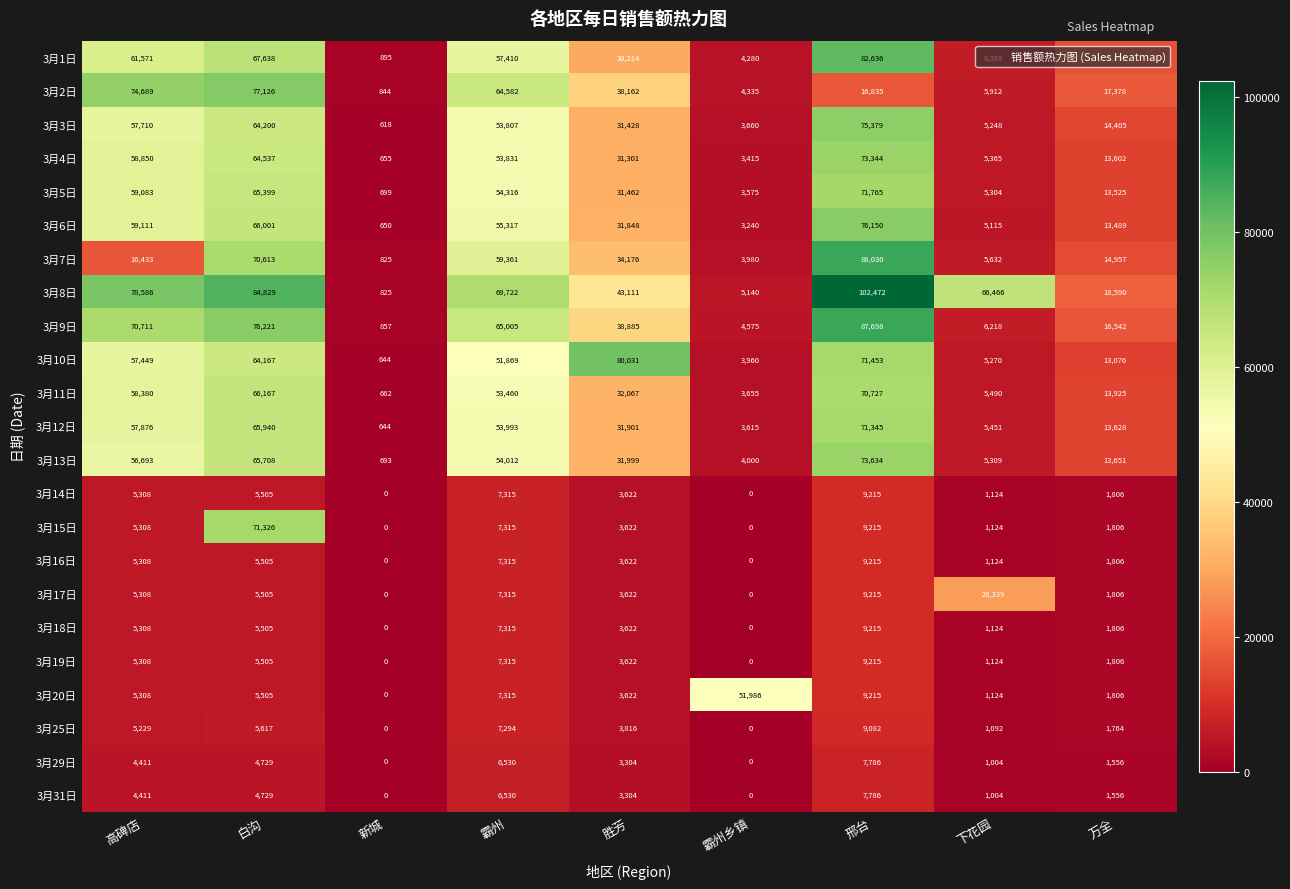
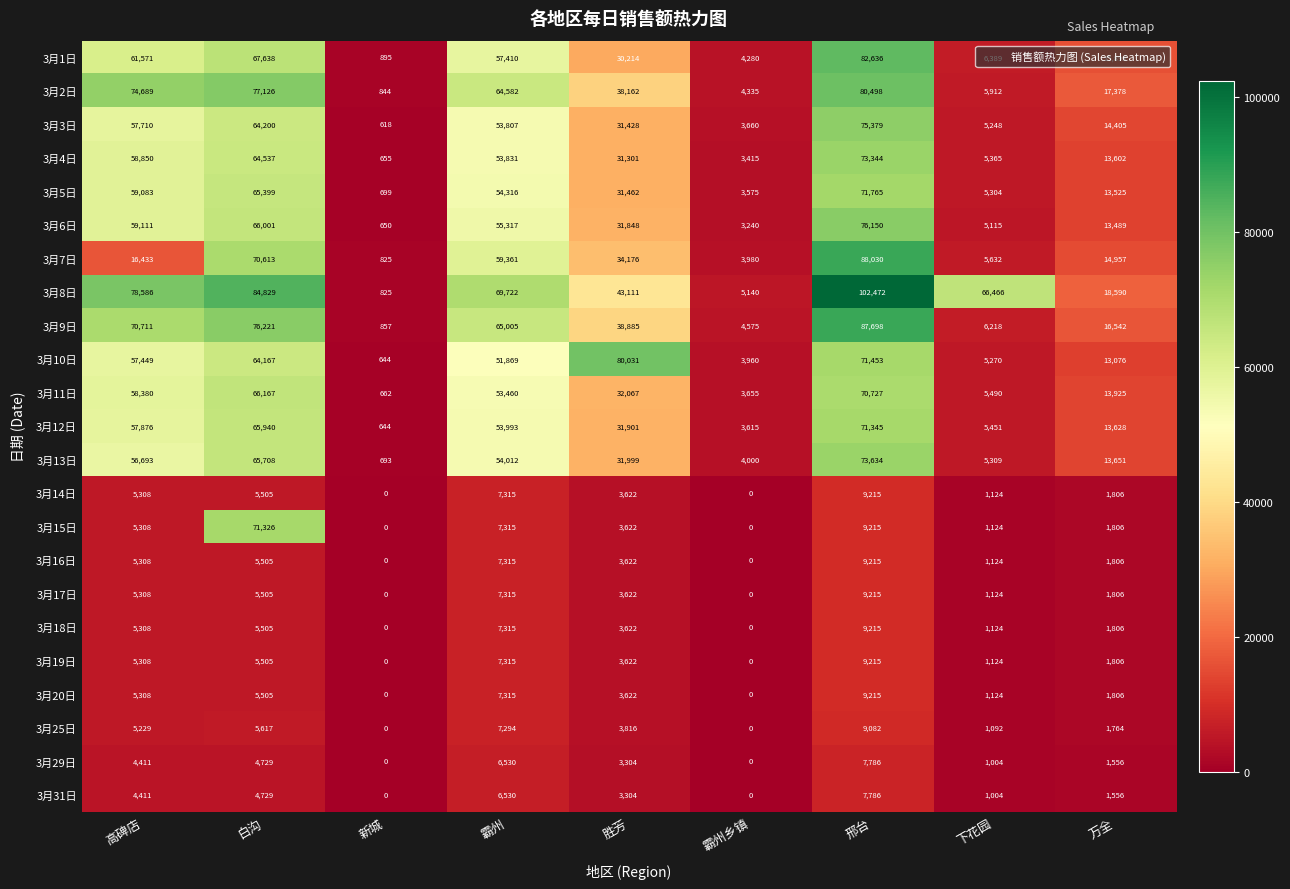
  {
    "3月2日": {
      "高碑店": "74,689",
      "白沟": "77,126",
      "新城": "844",
      "霸州": "64,582",
      "胜芳": "38,162",
      "霸州乡镇": "4,335",
-     "邢台": "16,835",
+     "邢台": "80,498",
      "下花园": "5,912",
      "万全": "17,378"
    },
    "3月17日": {
      "高碑店": "5,308",
      "白沟": "5,505",
      "新城": "0",
      "霸州": "7,315",
      "胜芳": "3,622",
      "霸州乡镇": "0",
      "邢台": "9,215",
-     "下花园": "28,339",
+     "下花园": "1,124",
      "万全": "1,806"
    },
    "3月20日": {
      "高碑店": "5,308",
      "白沟": "5,505",
      "新城": "0",
      "霸州": "7,315",
      "胜芳": "3,622",
-     "霸州乡镇": "51,986",
+     "霸州乡镇": "0",
      "邢台": "9,215",
      "下花园": "1,124",
      "万全": "1,806"
    }
  }
